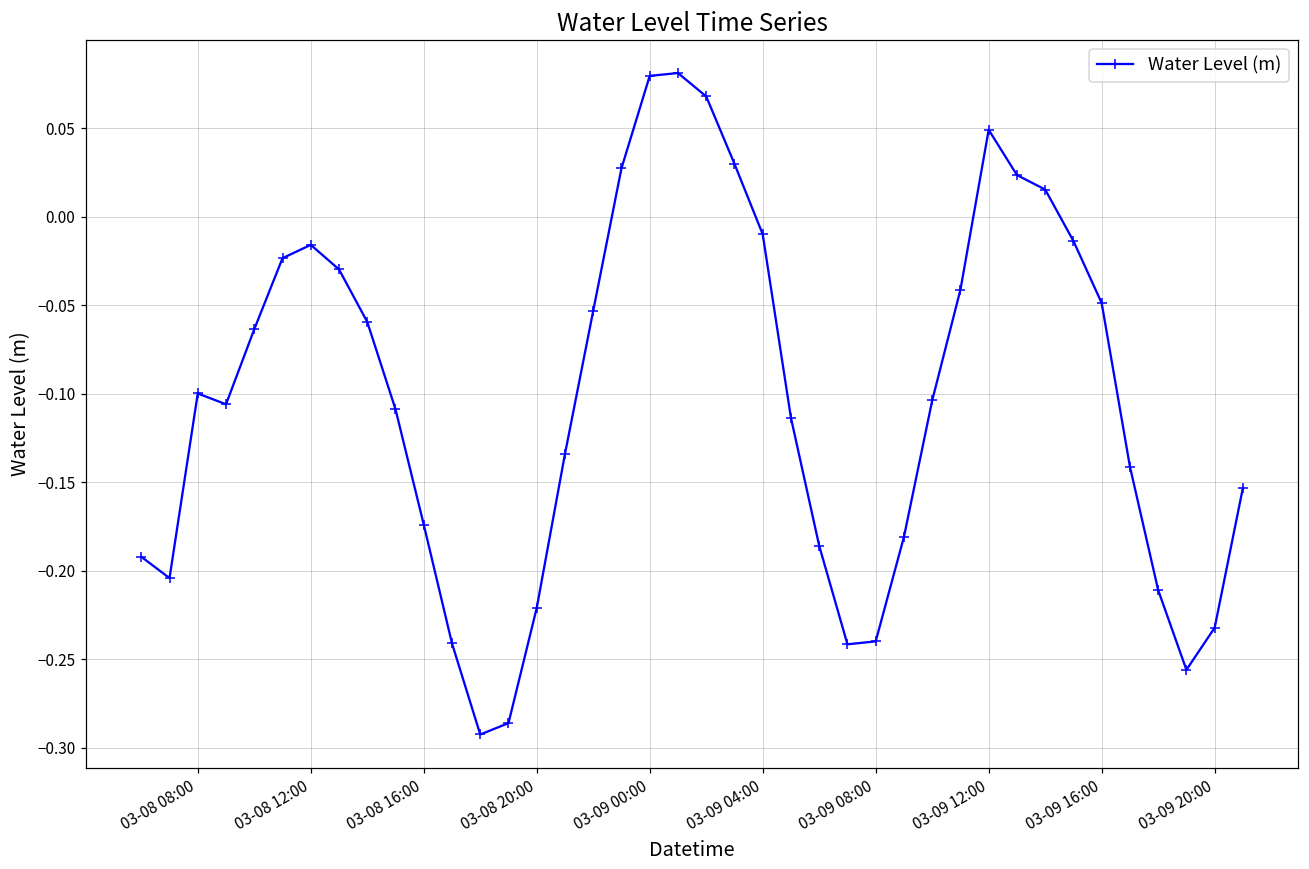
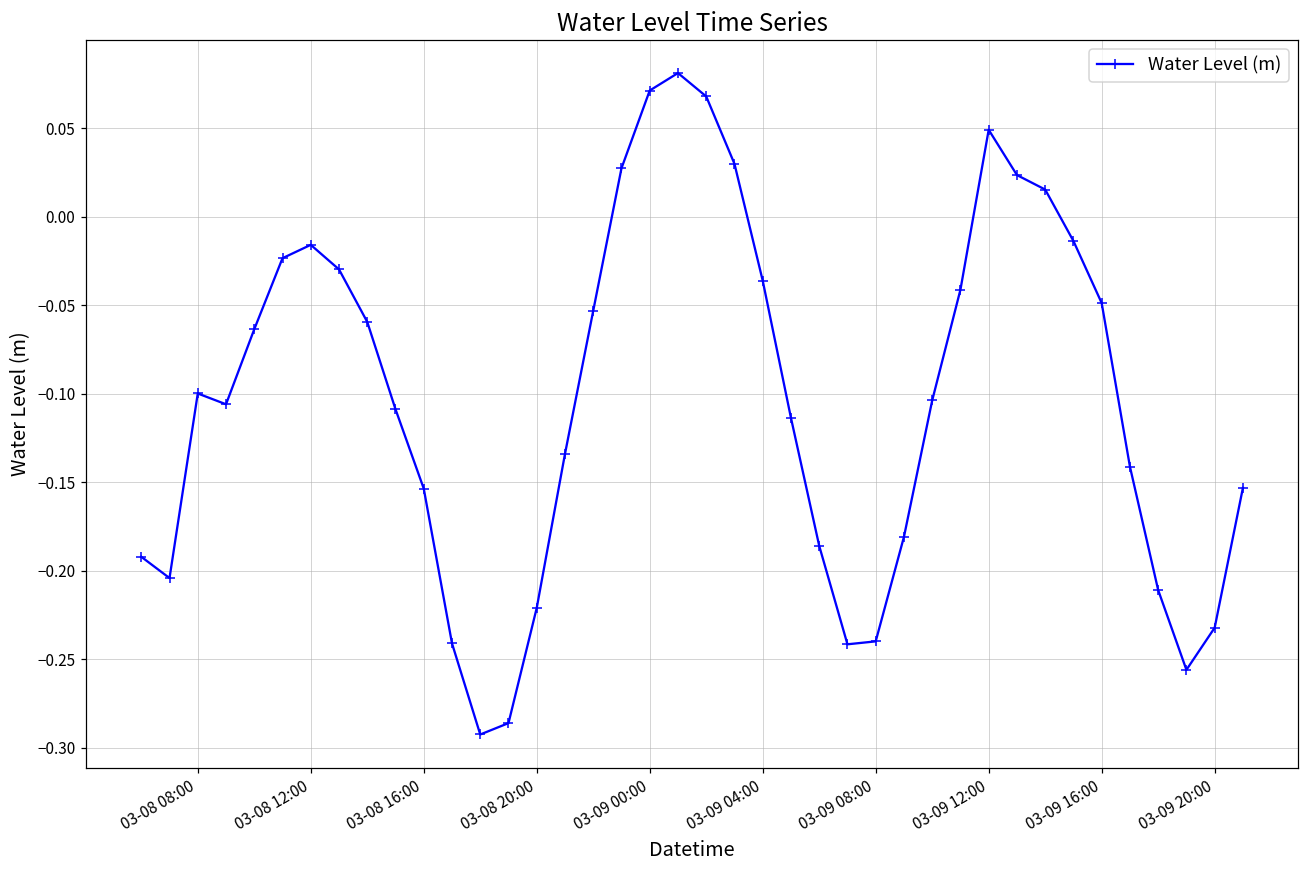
  {
    "03-08 08:00": -0.100,
    "03-08 12:00": -0.016,
-   "03-08 16:00": -0.174,
+   "03-08 16:00": -0.154,
    "03-08 20:00": -0.221,
-   "03-09 00:00": 0.079,
-   "03-09 04:00": -0.010,
+   "03-09 00:00": 0.071,
+   "03-09 04:00": -0.036,
    "03-09 08:00": -0.240,
    "03-09 12:00": 0.049,
    "03-09 16:00": -0.049,
    "03-09 20:00": -0.232
  }
